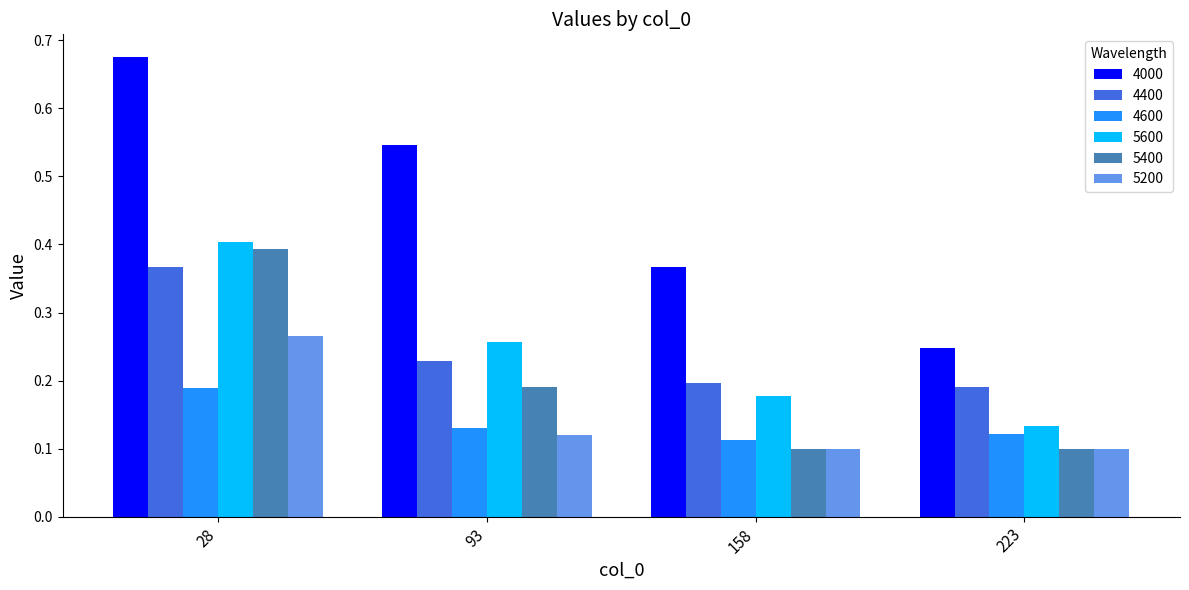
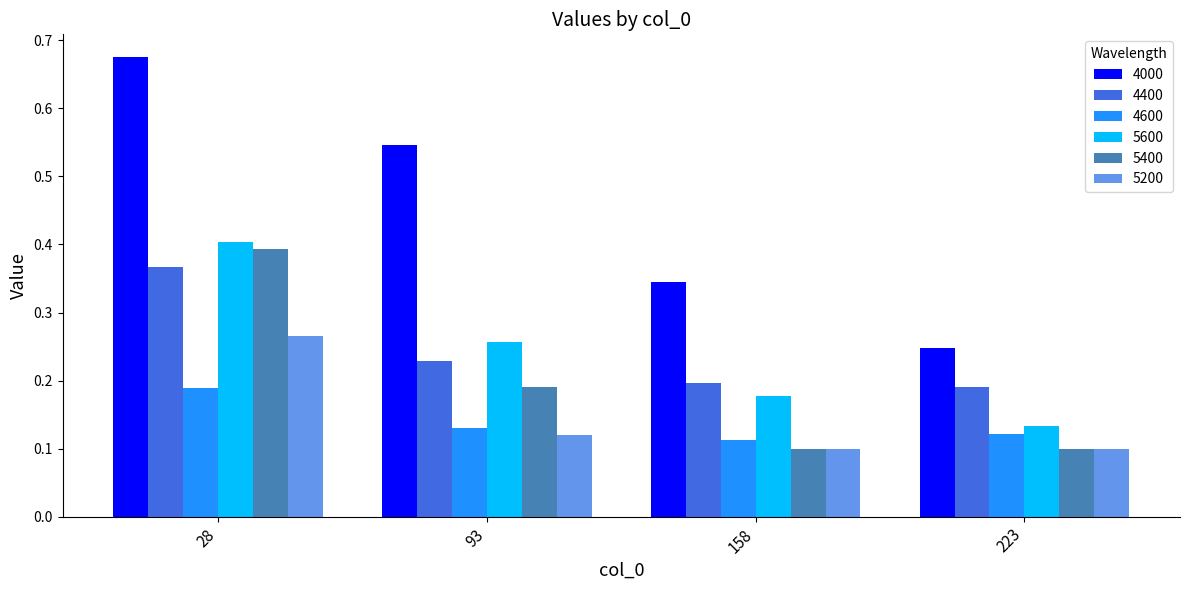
  {
    "4000": {
      "28": 0.68,
      "93": 0.55,
-     "158": 0.37,
+     "158": 0.34,
      "223": 0.25
    }
  }
